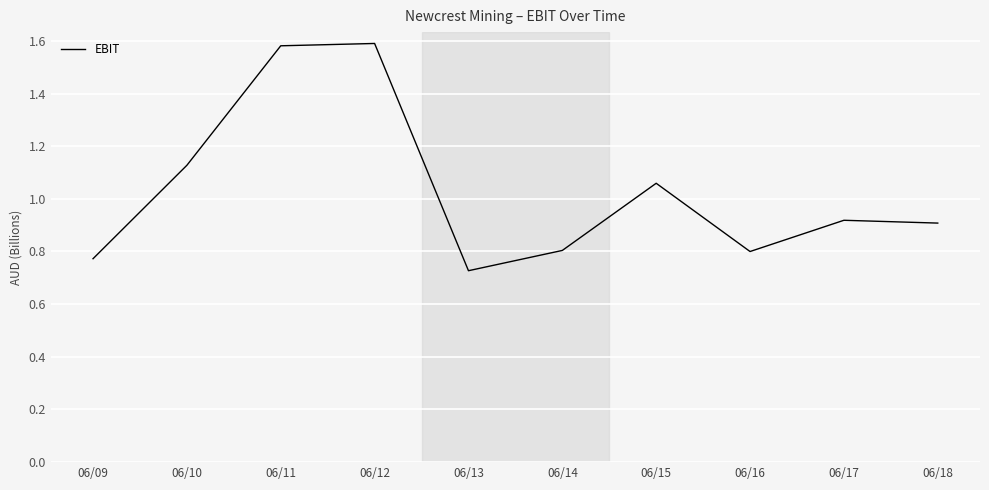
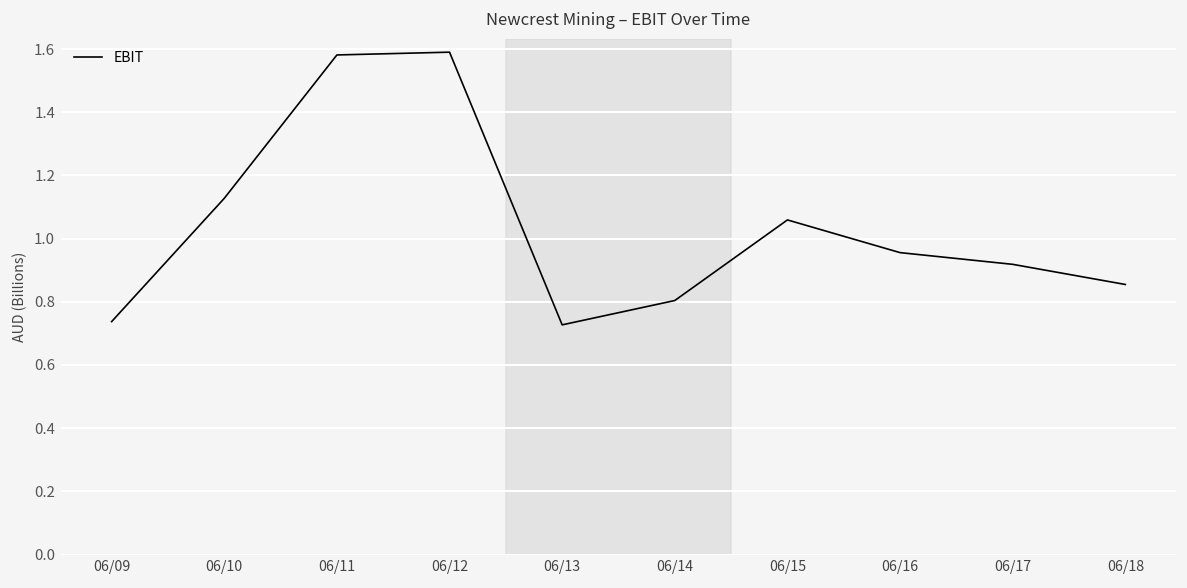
  {
-   "06/09": 0.77,
+   "06/09": 0.74,
    "06/10": 1.13,
    "06/11": 1.58,
    "06/12": 1.59,
    "06/13": 0.73,
    "06/14": 0.80,
    "06/15": 1.06,
-   "06/16": 0.80,
+   "06/16": 0.96,
    "06/17": 0.92,
-   "06/18": 0.91
+   "06/18": 0.85
  }
